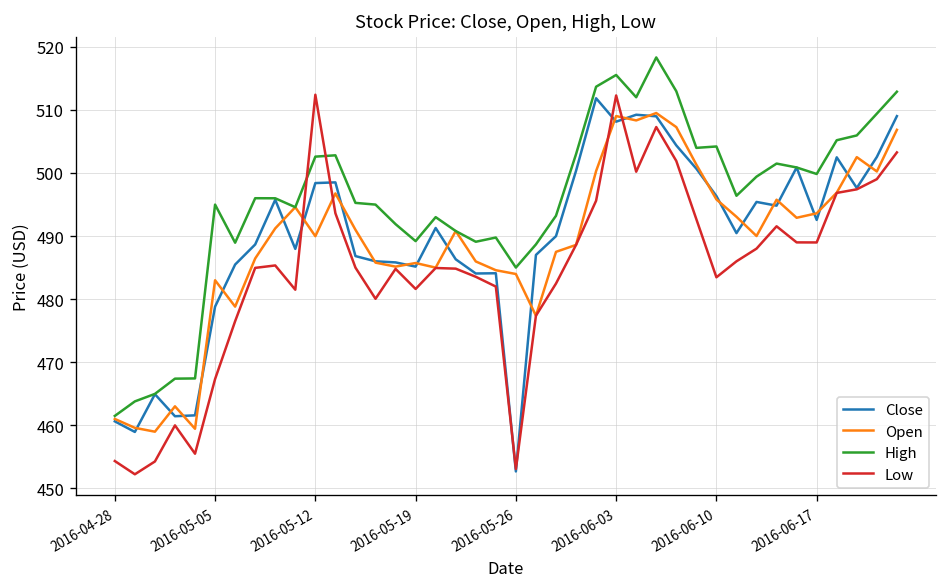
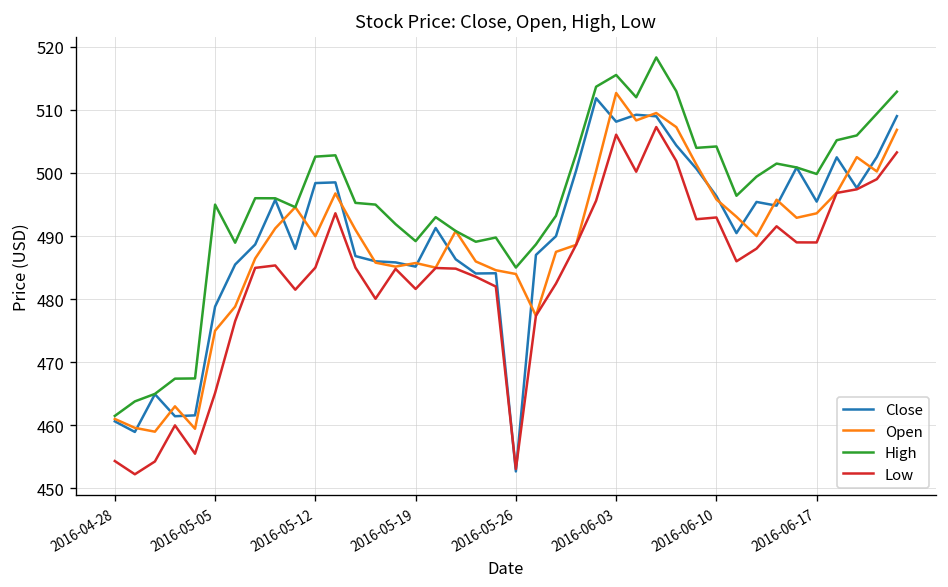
  {
    "Close": {
      "2016-05-05": 479,
      "2016-05-12": 498,
      "2016-05-19": 485,
      "2016-06-03": 508,
      "2016-06-10": 496,
-     "2016-06-17": 493
+     "2016-06-17": 495
    },
    "Open": {
-     "2016-05-05": 483,
+     "2016-05-05": 475,
      "2016-05-12": 490,
      "2016-05-19": 486,
      "2016-05-26": 484,
-     "2016-06-03": 509,
+     "2016-06-03": 513,
      "2016-06-10": 496,
      "2016-06-17": 494
    },
    "High": {
      "2016-04-28": 462,
      "2016-05-05": 495,
      "2016-05-12": 503,
      "2016-05-19": 489,
      "2016-05-26": 485,
      "2016-06-03": 516,
      "2016-06-10": 504,
      "2016-06-17": 500
    },
    "Low": {
      "2016-04-28": 454,
-     "2016-05-05": 467,
-     "2016-05-12": 512,
+     "2016-05-05": 465,
+     "2016-05-12": 485,
      "2016-05-19": 482,
-     "2016-06-03": 512,
-     "2016-06-10": 483,
+     "2016-06-03": 506,
+     "2016-06-10": 493,
      "2016-06-17": 489
    }
  }
